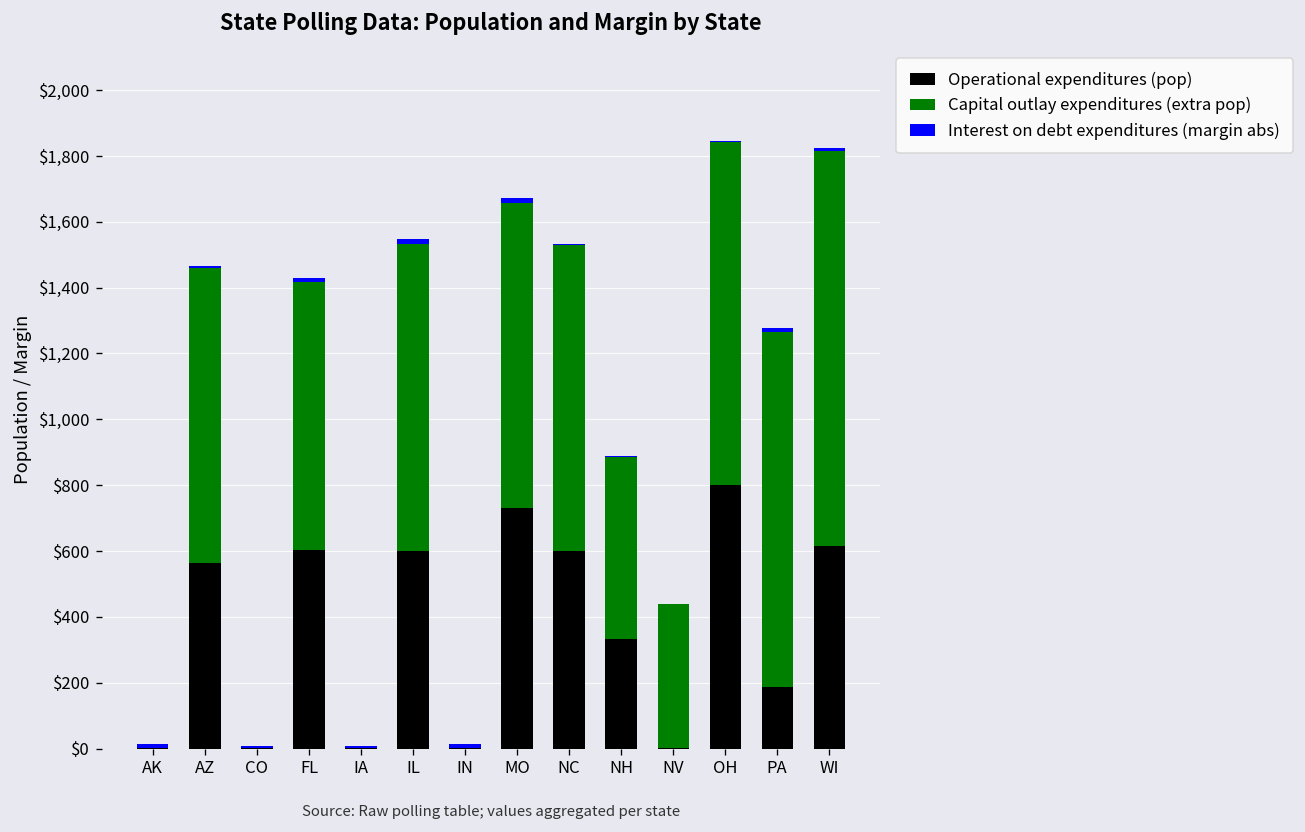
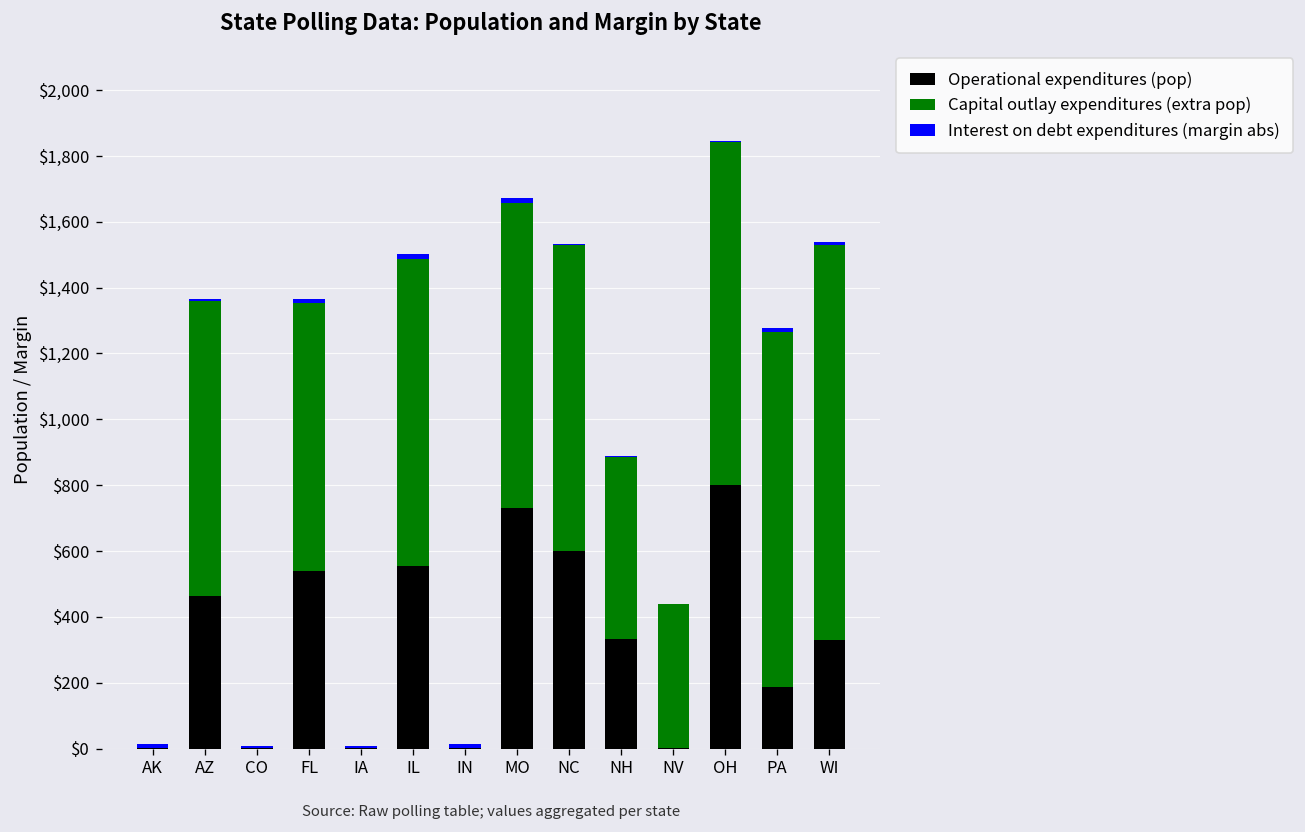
  {
    "Operational expenditures (pop)": {
-     "AZ": "$560",
-     "FL": "$600",
-     "IL": "$600",
+     "AZ": "$460",
+     "FL": "$540",
+     "IL": "$560",
      "MO": "$730",
      "NC": "$600",
      "NH": "$330",
      "OH": "$800",
      "PA": "$190",
-     "WI": "$620"
+     "WI": "$330"
    },
    "Capital outlay expenditures (extra pop)": {
      "AK": "$0",
      "AZ": "$900",
      "CO": "$0",
      "FL": "$810",
      "IA": "$0",
      "IL": "$930",
      "IN": "$0",
      "MO": "$930",
      "NC": "$930",
      "NH": "$550",
      "NV": "$440",
      "OH": "$1,040",
      "PA": "$1,080",
      "WI": "$1,200"
    },
    "Interest on debt expenditures (margin abs)": {
      "AK": "$10",
      "FL": "$10",
      "IL": "$20",
      "IN": "$10",
      "MO": "$10",
      "PA": "$10",
      "WI": "$10"
    }
  }
